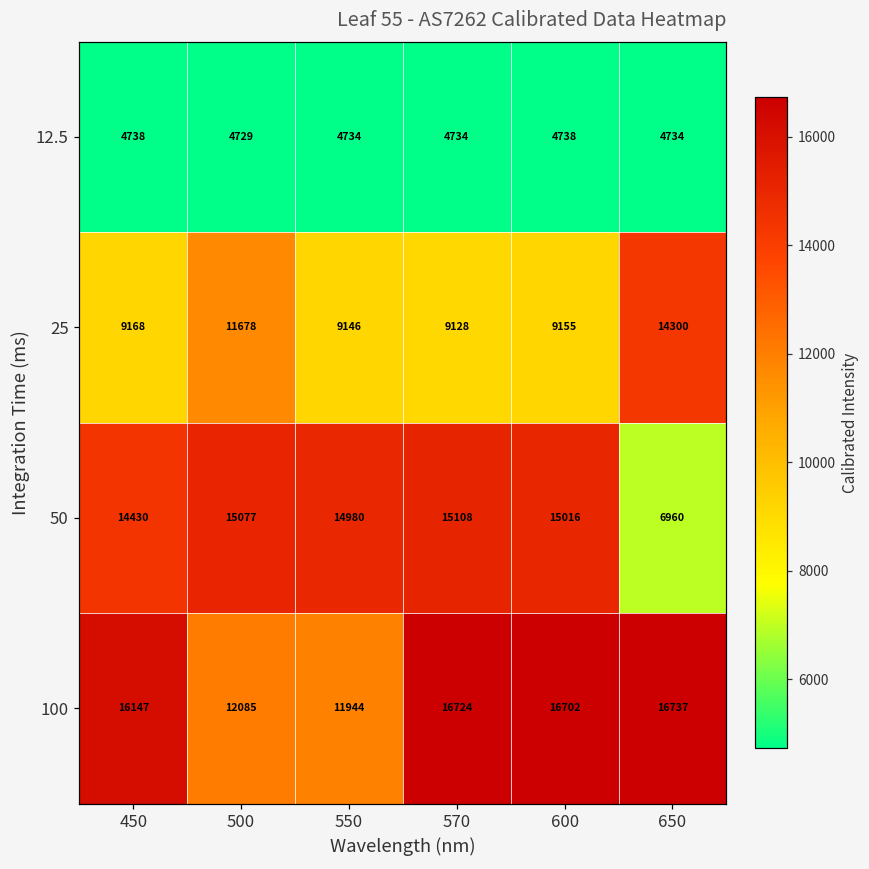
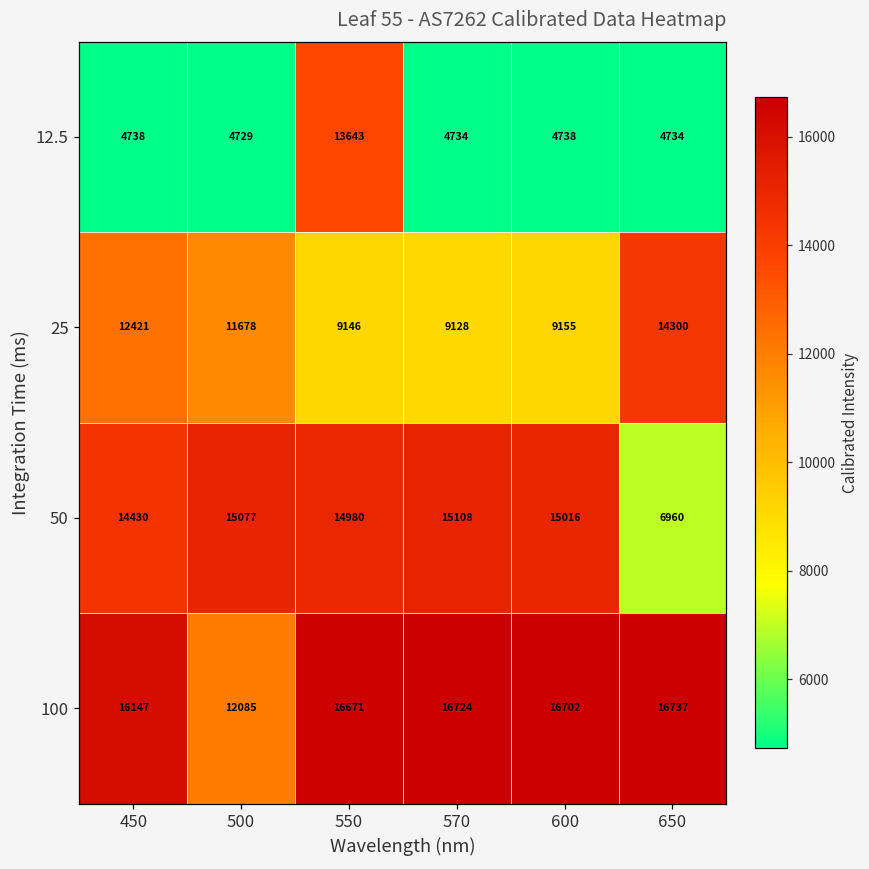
  {
    "12.5": {
      "450": 4738,
      "500": 4729,
-     "550": 4734,
+     "550": 13643,
      "570": 4734,
      "600": 4738,
      "650": 4734
    },
    "25": {
-     "450": 9168,
+     "450": 12421,
      "500": 11678,
      "550": 9146,
      "570": 9128,
      "600": 9155,
      "650": 14300
    },
    "50": {
      "450": 14430,
      "500": 15077,
      "550": 14980,
      "570": 15108,
      "600": 15016,
      "650": 6960
    },
    "100": {
      "450": 16147,
      "500": 12085,
-     "550": 11944,
+     "550": 16671,
      "570": 16724,
      "600": 16702,
      "650": 16737
    }
  }
